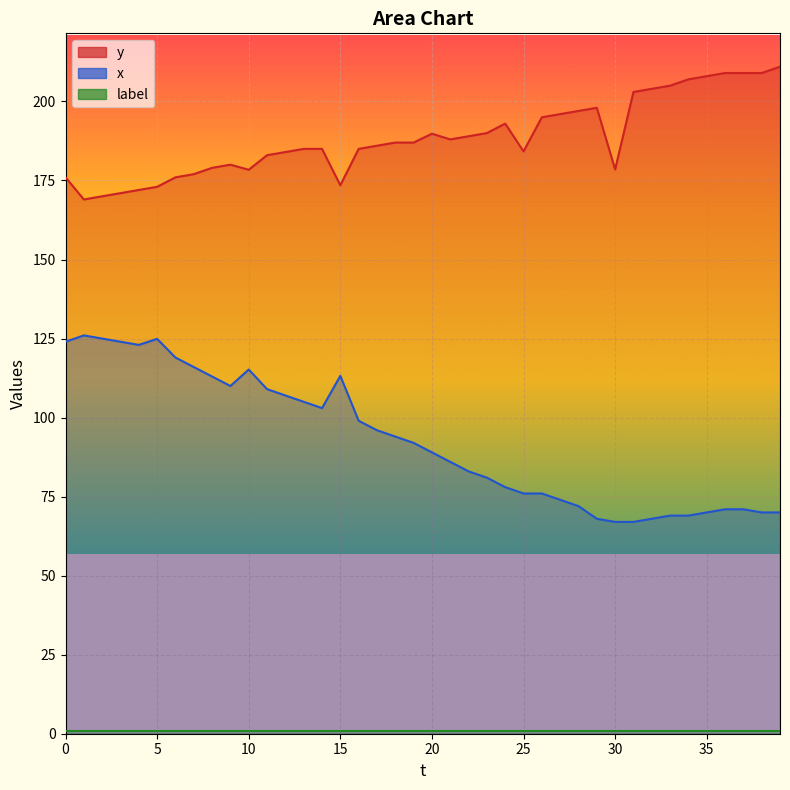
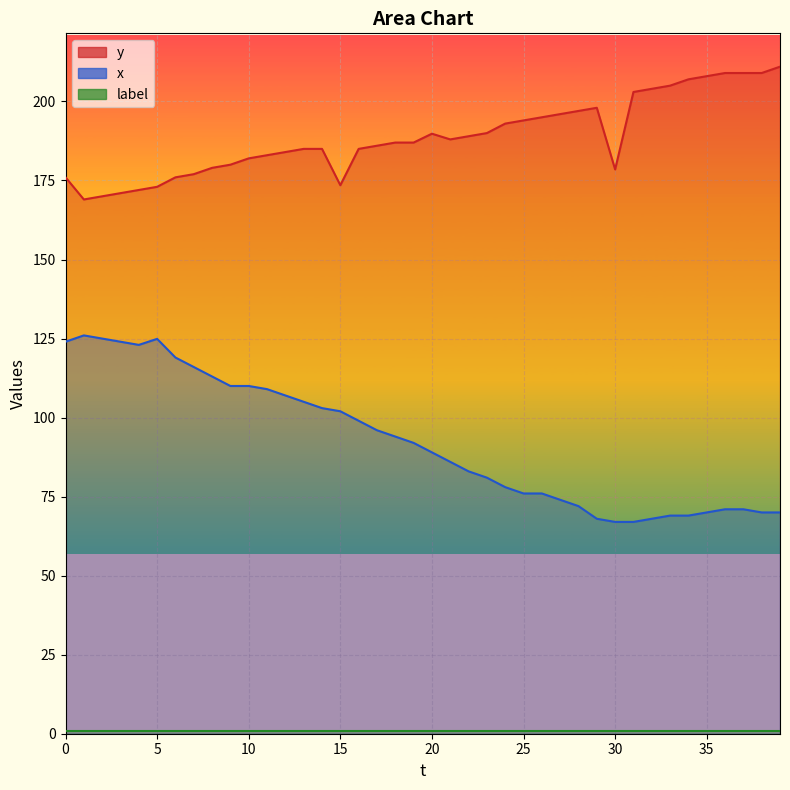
  {
    "y": {
      "0": 176,
      "5": 173,
-     "10": 178,
+     "10": 182,
      "15": 174,
      "20": 190,
-     "25": 184,
+     "25": 194,
      "30": 179,
      "35": 208
    },
    "x": {
      "0": 124,
      "5": 125,
-     "10": 115,
-     "15": 113,
+     "10": 110,
+     "15": 102,
      "20": 89,
      "25": 76,
      "30": 67,
      "35": 70
    },
    "label": {
      "0": 1,
      "5": 1,
      "10": 1,
      "15": 1,
      "20": 1,
      "25": 1,
      "30": 1,
      "35": 1
    }
  }
